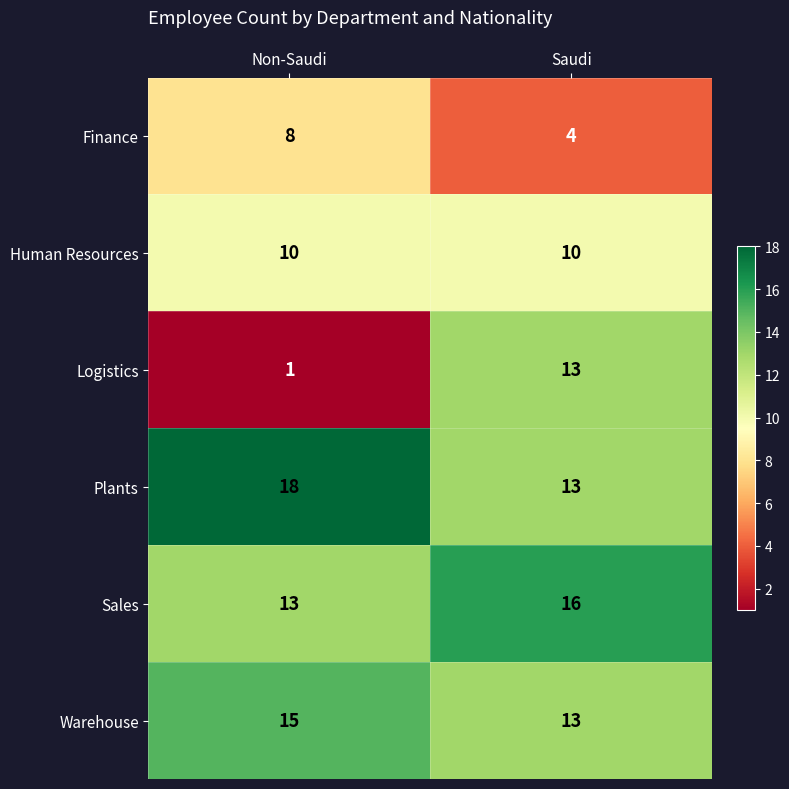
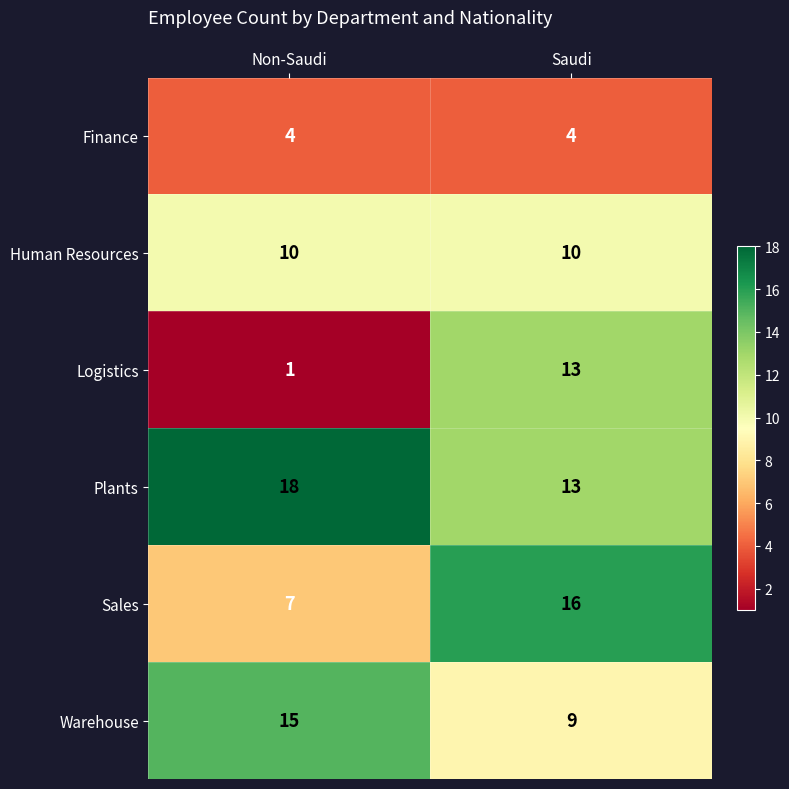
  {
    "Finance": {
-     "Non-Saudi": 8,
+     "Non-Saudi": 4,
      "Saudi": 4
    },
    "Human Resources": {
      "Non-Saudi": 10,
      "Saudi": 10
    },
    "Logistics": {
      "Non-Saudi": 1,
      "Saudi": 13
    },
    "Plants": {
      "Non-Saudi": 18,
      "Saudi": 13
    },
    "Sales": {
-     "Non-Saudi": 13,
+     "Non-Saudi": 7,
      "Saudi": 16
    },
    "Warehouse": {
      "Non-Saudi": 15,
-     "Saudi": 13
+     "Saudi": 9
    }
  }
